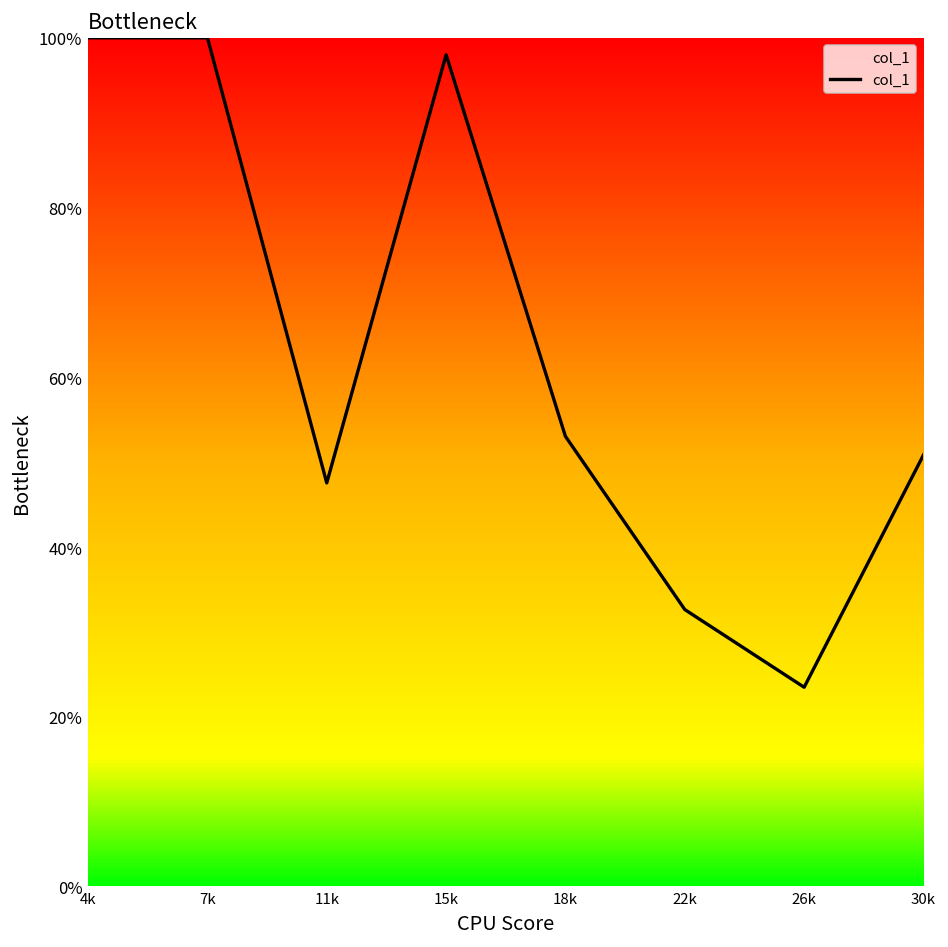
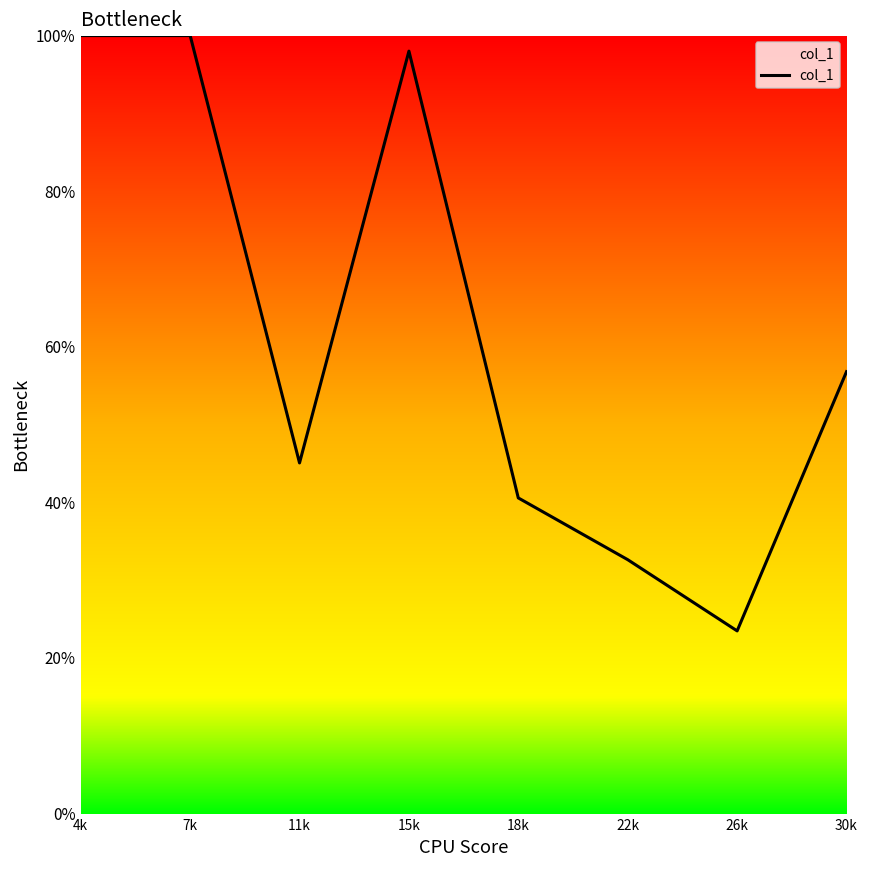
  {
    "4k": "100%",
    "7k": "100%",
-   "11k": "48%",
+   "11k": "45%",
    "15k": "98%",
-   "18k": "53%",
+   "18k": "41%",
    "22k": "33%",
    "26k": "23%",
-   "30k": "51%"
+   "30k": "57%"
  }
